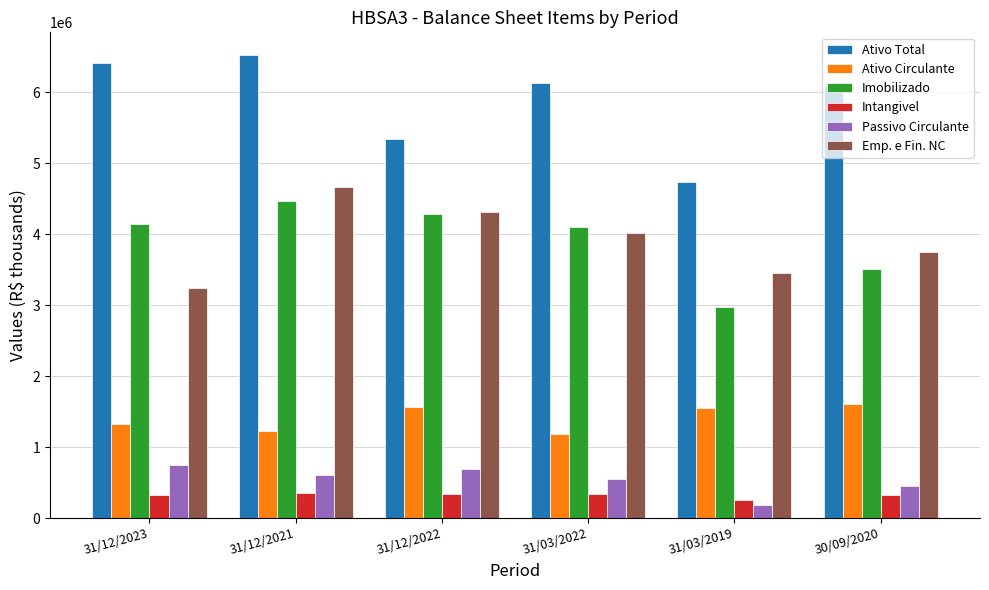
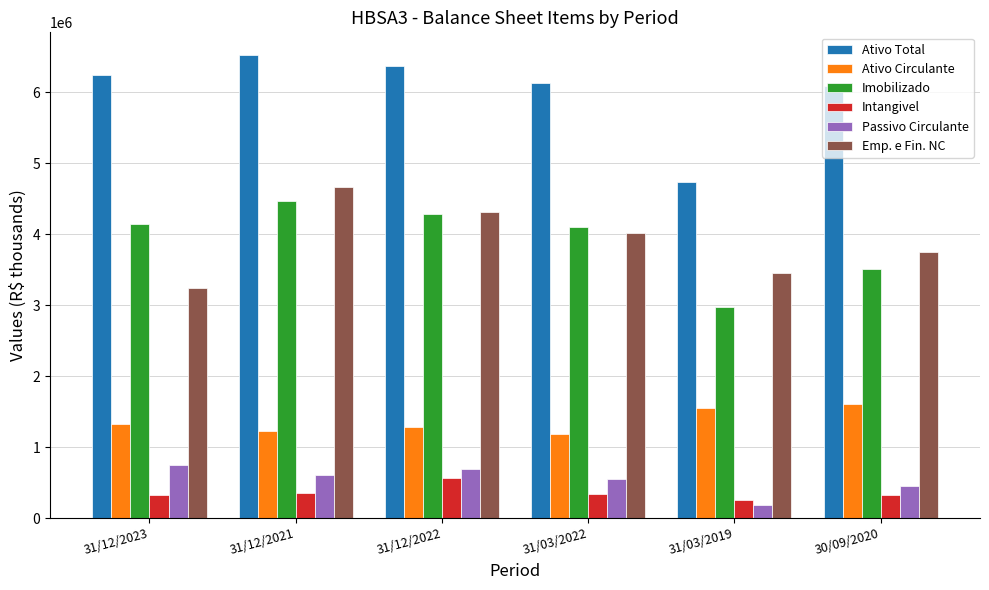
  {
    "Ativo Total": {
-     "31/12/2023": 6400000,
+     "31/12/2023": 6200000,
      "31/12/2021": 6500000,
-     "31/12/2022": 5300000,
+     "31/12/2022": 6400000,
      "31/03/2022": 6100000,
      "31/03/2019": 4700000
    },
    "Ativo Circulante": {
      "31/12/2023": 1300000,
      "31/12/2021": 1200000,
-     "31/12/2022": 1600000,
+     "31/12/2022": 1300000,
      "31/03/2022": 1200000,
      "31/03/2019": 1500000,
      "30/09/2020": 1600000
    },
    "Imobilizado": {
      "31/12/2023": 4100000,
      "31/12/2021": 4500000,
      "31/12/2022": 4300000,
      "31/03/2022": 4100000,
      "31/03/2019": 3000000,
      "30/09/2020": 3500000
    },
    "Intangivel": {
      "31/12/2023": 300000,
      "31/12/2021": 300000,
-     "31/12/2022": 300000,
+     "31/12/2022": 600000,
      "31/03/2022": 300000,
      "31/03/2019": 300000,
      "30/09/2020": 300000
    },
    "Passivo Circulante": {
      "31/12/2023": 700000,
      "31/12/2021": 600000,
      "31/12/2022": 700000,
      "31/03/2022": 600000,
      "31/03/2019": 200000,
      "30/09/2020": 400000
    },
    "Emp. e Fin. NC": {
      "31/12/2023": 3200000,
      "31/12/2021": 4700000,
      "31/12/2022": 4300000,
      "31/03/2022": 4000000,
      "31/03/2019": 3400000,
      "30/09/2020": 3700000
    }
  }
